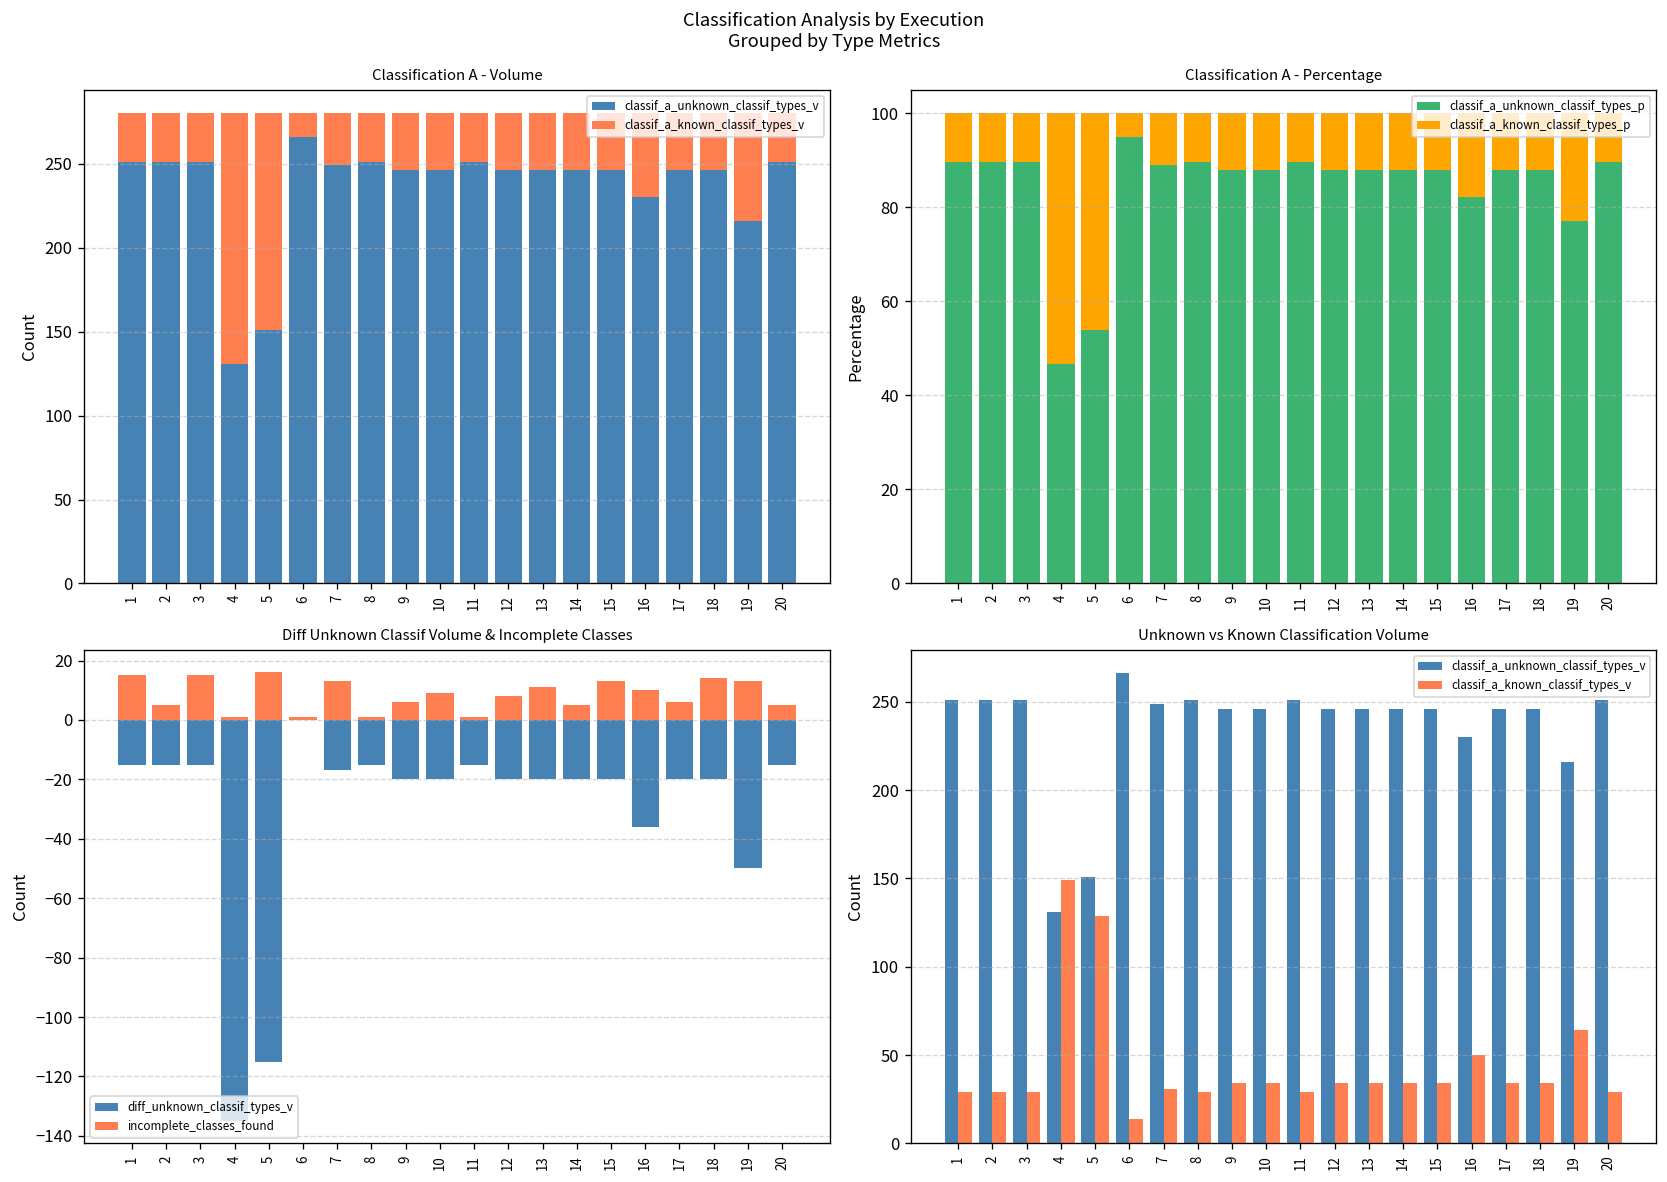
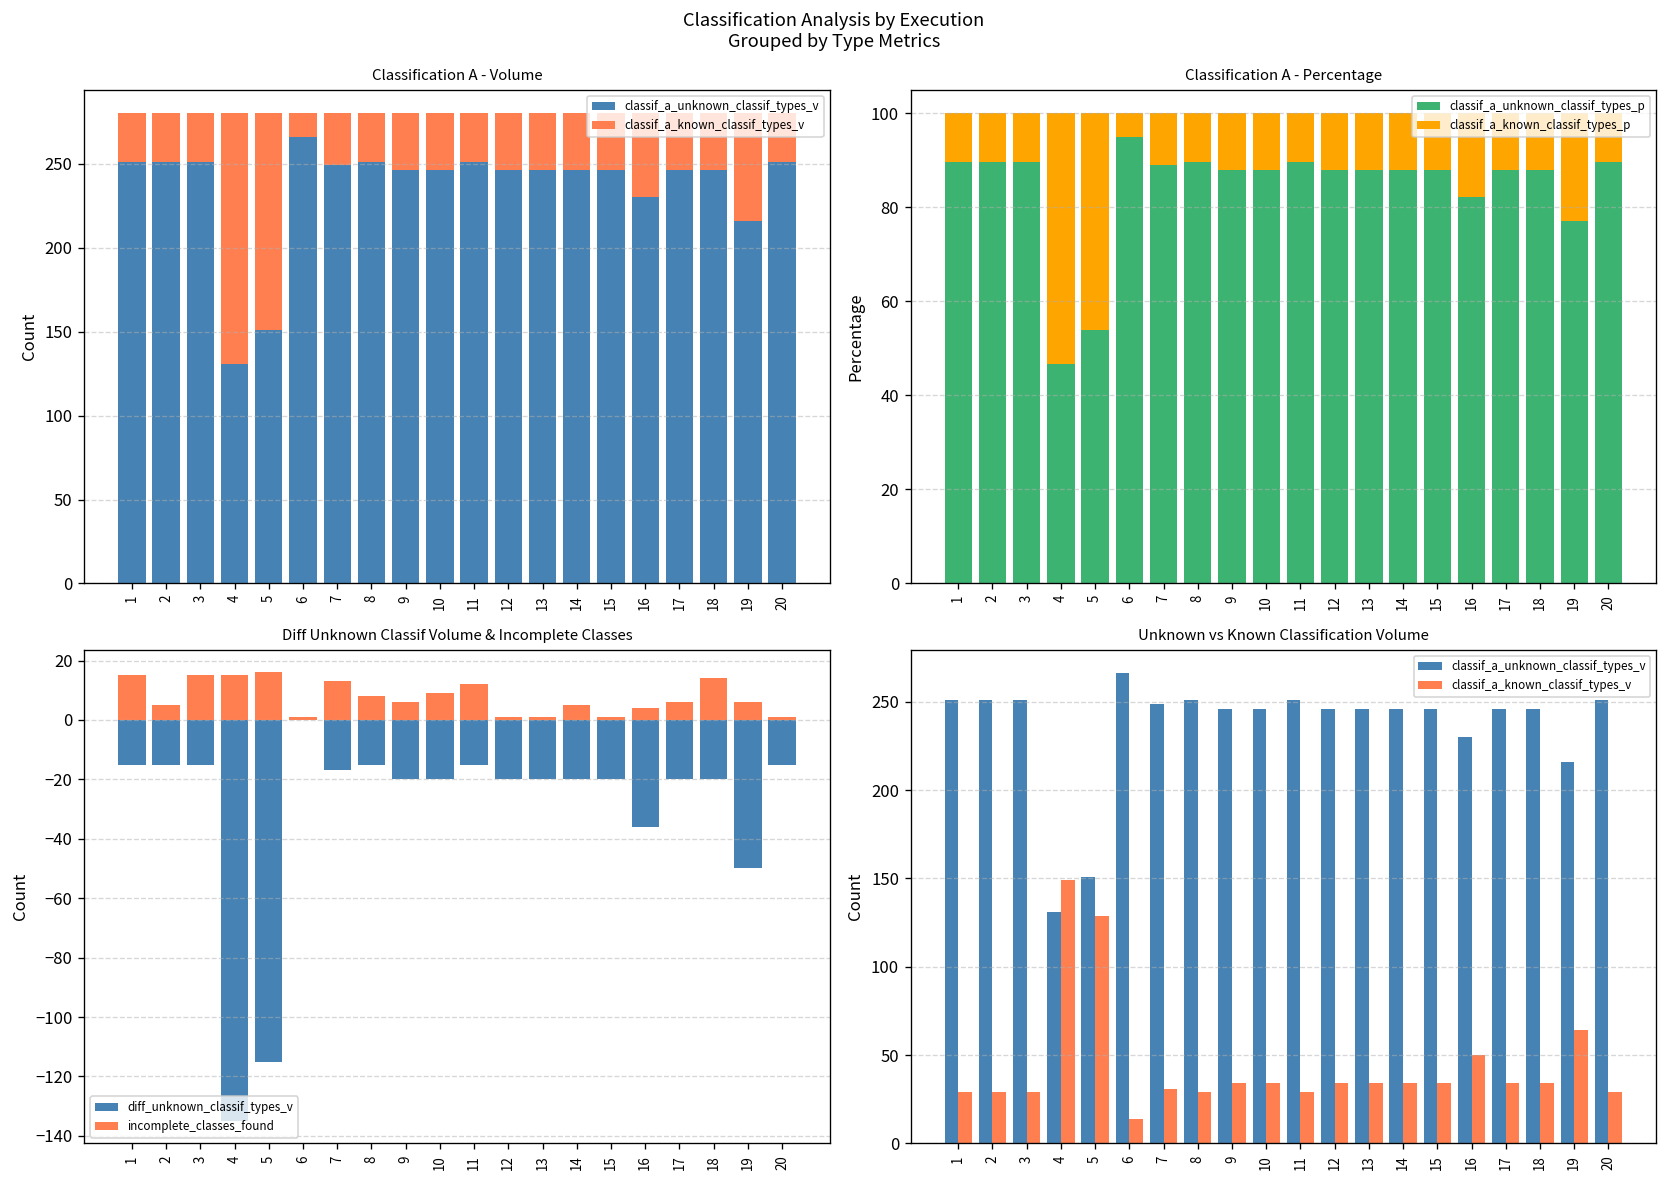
  {
    "Classification A - Volume": {
      "classif_a_unknown_classif_types_v": {
        "1": 251,
        "2": 251,
        "3": 251,
        "4": 131,
        "5": 151,
        "6": 266,
        "7": 249,
        "8": 251,
        "9": 246,
        "10": 246,
        "11": 251,
        "12": 246,
        "13": 246,
        "14": 246,
        "15": 246,
        "16": 230,
        "17": 246,
        "18": 246,
        "19": 216,
        "20": 251
      },
      "classif_a_known_classif_types_v": {
        "1": 29,
        "2": 29,
        "3": 29,
        "4": 149,
        "5": 129,
        "6": 14,
        "7": 31,
        "8": 29,
        "9": 34,
        "10": 34,
        "11": 29,
        "12": 34,
        "13": 34,
        "14": 34
      }
    },
    "Classification A - Percentage": {
      "classif_a_unknown_classif_types_p": {
        "1": 90,
        "2": 90,
        "3": 90,
        "4": 47,
        "5": 54,
        "6": 95,
        "7": 89,
        "8": 90,
        "9": 88,
        "10": 88,
        "11": 90,
        "12": 88,
        "13": 88,
        "14": 88,
        "15": 88,
        "16": 82,
        "17": 88,
        "18": 88,
        "19": 77,
        "20": 90
      },
      "classif_a_known_classif_types_p": {
        "1": 10,
        "2": 10,
        "3": 10,
        "4": 53,
        "5": 46,
        "6": 5,
        "7": 11,
        "8": 10,
        "9": 12,
        "10": 12,
        "11": 10,
        "12": 12,
        "13": 12,
        "14": 12
      }
    },
    "Diff Unknown Classif Volume & Incomplete Classes": {
      "diff_unknown_classif_types_v": {
        "1": -15,
        "2": -15,
        "3": -15,
        "5": -115,
        "6": 0,
        "7": -17,
        "8": -15,
        "9": -20,
        "10": -20,
        "11": -15,
        "12": -20,
        "13": -20,
        "14": -20,
        "15": -20,
        "16": -36,
        "17": -20,
        "18": -20,
        "19": -50,
        "20": -15
      },
      "incomplete_classes_found": {
        "1": 15,
        "2": 5,
        "3": 15,
-       "4": 1,
+       "4": 15,
        "5": 16,
        "7": 13,
-       "8": 1,
+       "8": 8,
        "9": 6,
        "10": 9,
-       "11": 1,
-       "12": 8,
-       "13": 11,
+       "11": 12,
+       "12": 1,
+       "13": 1,
        "14": 5,
-       "15": 13,
-       "16": 10,
+       "15": 1,
+       "16": 4,
        "17": 6,
        "18": 14,
-       "19": 13,
-       "20": 5
+       "19": 6,
+       "20": 1
      }
    },
    "Unknown vs Known Classification Volume": {
      "classif_a_unknown_classif_types_v": {
        "1": 251,
        "2": 251,
        "3": 251,
        "4": 131,
        "5": 151,
        "6": 266,
        "7": 249,
        "8": 251,
        "9": 246,
        "10": 246,
        "11": 251,
        "12": 246,
        "13": 246,
        "14": 246,
        "15": 246,
        "16": 230,
        "17": 246,
        "18": 246,
        "19": 216,
        "20": 251
      },
      "classif_a_known_classif_types_v": {
        "1": 29,
        "2": 29,
        "3": 29,
        "4": 149,
        "5": 129,
        "6": 14,
        "7": 31,
        "8": 29,
        "9": 34,
        "10": 34,
        "11": 29,
        "12": 34,
        "13": 34,
        "14": 34,
        "15": 34,
        "16": 50,
        "17": 34,
        "18": 34,
        "19": 64,
        "20": 29
      }
    }
  }
